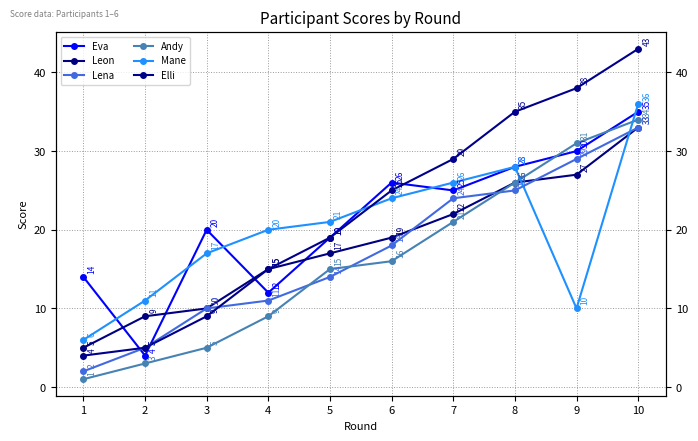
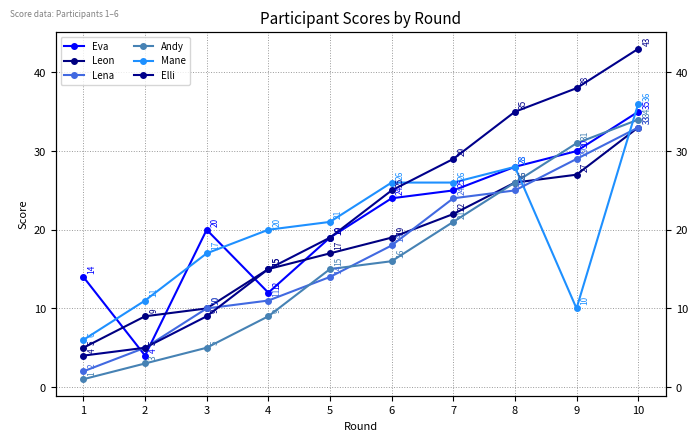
  {
    "Eva": {
      "1": 14,
      "2": 4,
      "3": 20,
-     "6": 26,
+     "6": 24,
      "9": 30
    },
    "Mane": {
      "1": 6,
      "2": 11,
      "3": 17,
      "4": 20,
      "5": 21,
-     "6": 24,
+     "6": 26,
      "7": 26,
      "9": 10,
      "10": 36
    }
  }
